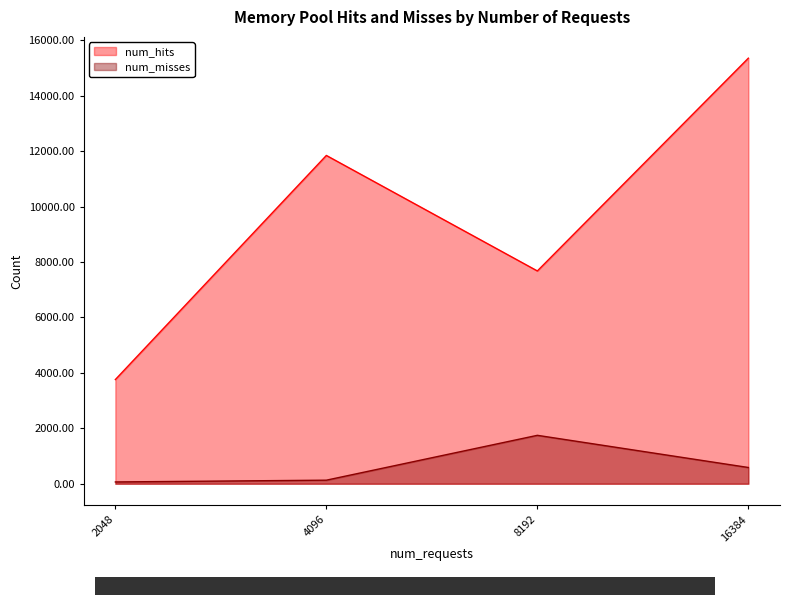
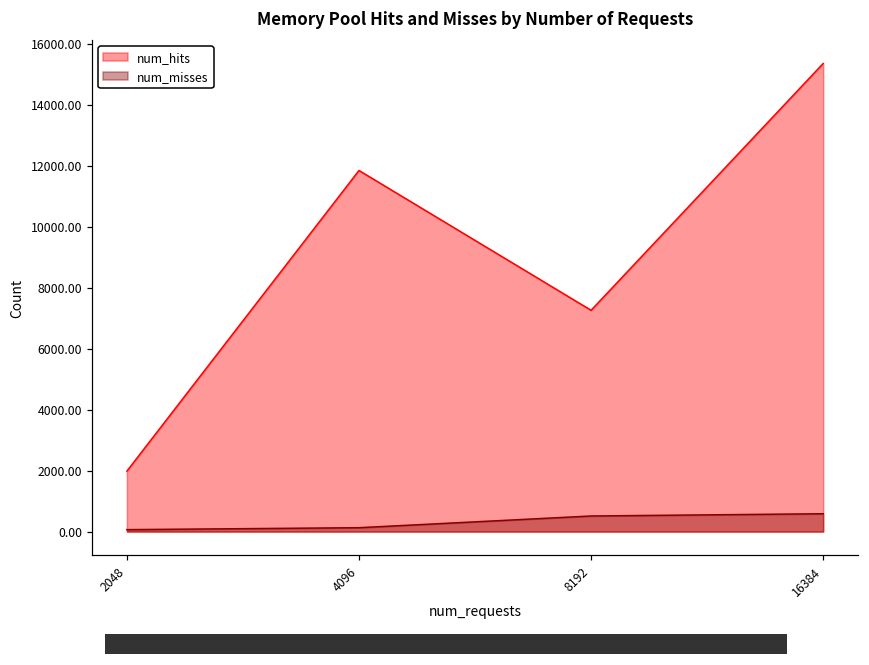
  {
    "num_hits": {
-     "2048": 3800,
+     "2048": 2000,
      "4096": 11800,
-     "8192": 7700,
+     "8192": 7300,
      "16384": 15400
    },
    "num_misses": {
      "2048": 100,
      "4096": 100,
-     "8192": 1700,
+     "8192": 500,
      "16384": 600
    }
  }
